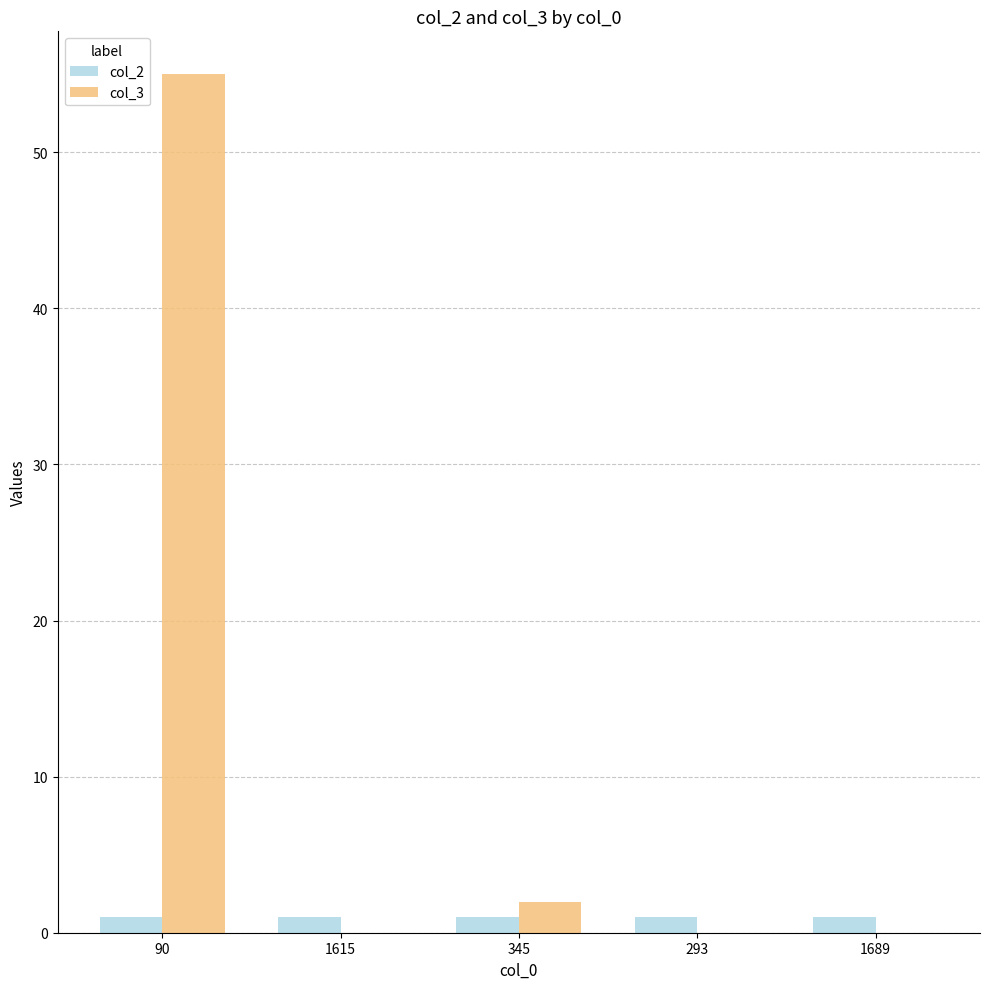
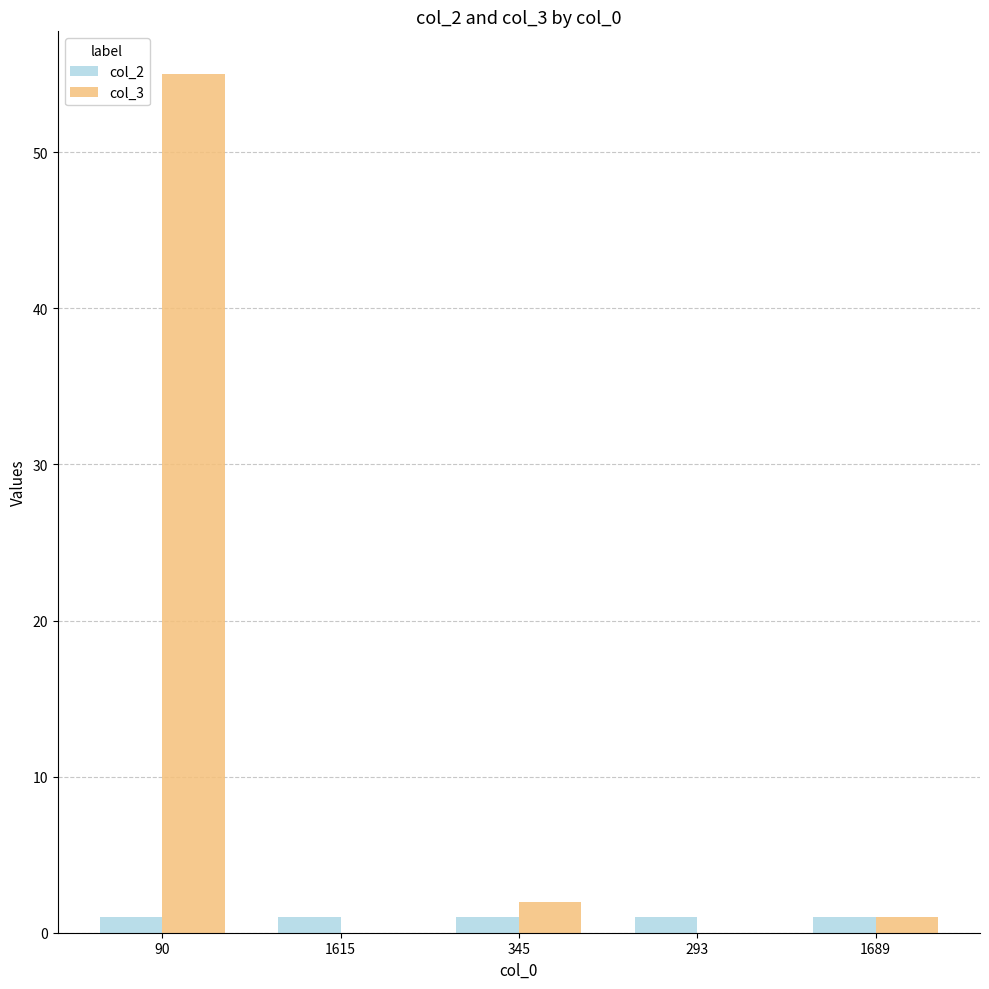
  {
    "col_2": {
      "90": 1,
      "1615": 1,
      "345": 1,
      "293": 1,
      "1689": 1
    },
    "col_3": {
      "90": 55,
      "1615": 0,
      "345": 2,
      "293": 0,
-     "1689": 0
+     "1689": 1
    }
  }
